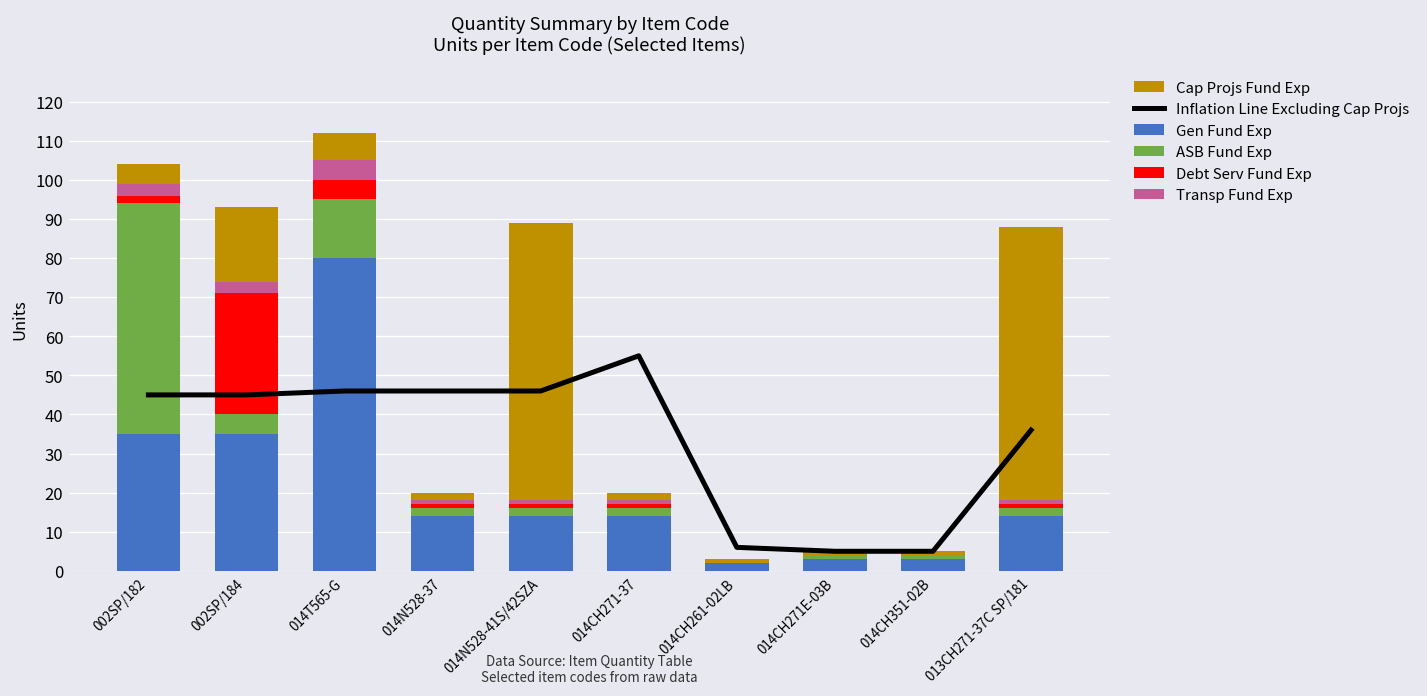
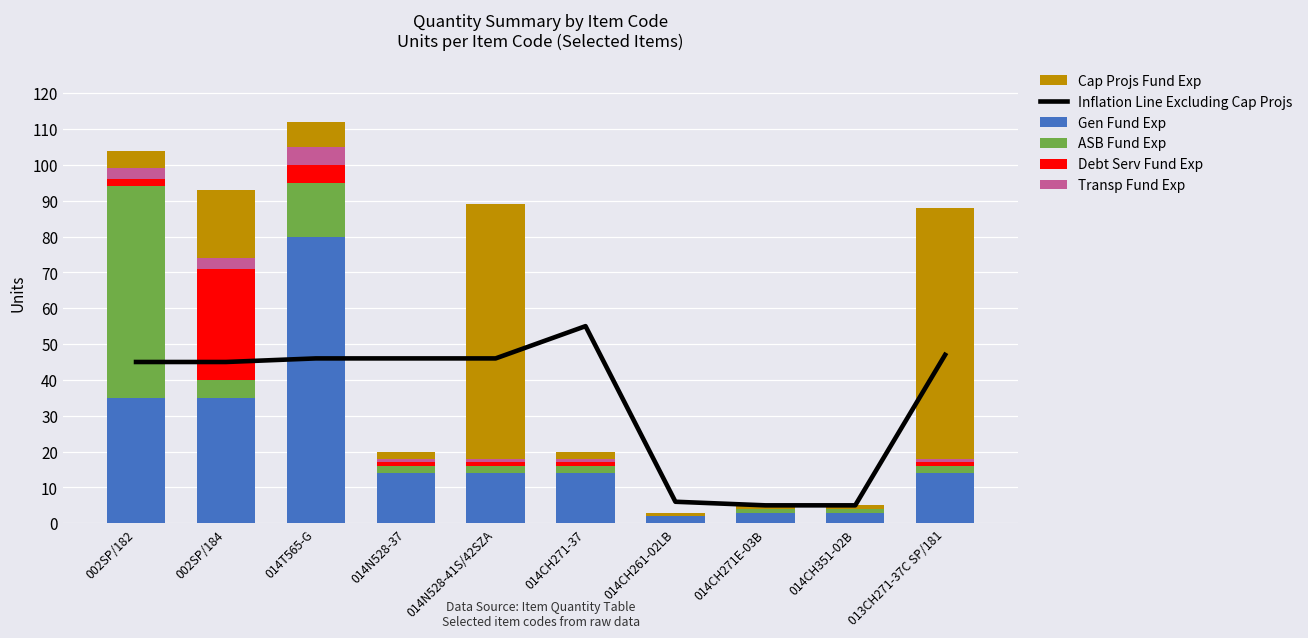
  {
    "Gen Fund Exp": {
      "002SP/182": 35,
      "002SP/184": 35,
      "014T565-G": 80,
      "014N528-37": 14,
      "014N528-41S/42SZA": 14,
      "014CH271-37": 14,
      "014CH261-02LB": 2,
      "014CH271E-03B": 3,
      "014CH351-02B": 3,
      "013CH271-37C SP/181": 14
    },
    "Inflation Line Excluding Cap Projs": {
      "002SP/182": 45,
      "002SP/184": 45,
      "014T565-G": 46,
      "014N528-37": 46,
      "014N528-41S/42SZA": 46,
      "014CH271-37": 55,
      "014CH261-02LB": 6,
      "014CH271E-03B": 5,
      "014CH351-02B": 5,
-     "013CH271-37C SP/181": 36
+     "013CH271-37C SP/181": 47
    },
    "ASB Fund Exp": {
      "002SP/182": 59,
      "002SP/184": 5,
      "014T565-G": 15,
      "014N528-37": 2,
      "014N528-41S/42SZA": 2,
      "014CH271-37": 2,
      "014CH261-02LB": 0,
      "014CH271E-03B": 1,
      "014CH351-02B": 1,
      "013CH271-37C SP/181": 2
    },
    "Debt Serv Fund Exp": {
      "002SP/182": 2,
      "002SP/184": 31,
      "014T565-G": 5,
      "014N528-37": 1,
      "014N528-41S/42SZA": 1,
      "014CH271-37": 1,
      "014CH261-02LB": 0,
      "014CH271E-03B": 0,
      "014CH351-02B": 0,
      "013CH271-37C SP/181": 1
    },
    "Transp Fund Exp": {
      "002SP/182": 3,
      "002SP/184": 3,
      "014T565-G": 5,
      "014N528-37": 1,
      "014N528-41S/42SZA": 1,
      "014CH271-37": 1,
      "014CH261-02LB": 0,
      "014CH271E-03B": 0,
      "014CH351-02B": 0,
      "013CH271-37C SP/181": 1
    },
    "Cap Projs Fund Exp": {
      "002SP/182": 5,
      "002SP/184": 19,
      "014T565-G": 7,
      "014N528-37": 2,
      "014N528-41S/42SZA": 71,
      "014CH271-37": 2,
      "014CH261-02LB": 1,
      "014CH271E-03B": 1,
      "014CH351-02B": 1,
      "013CH271-37C SP/181": 70
    }
  }
